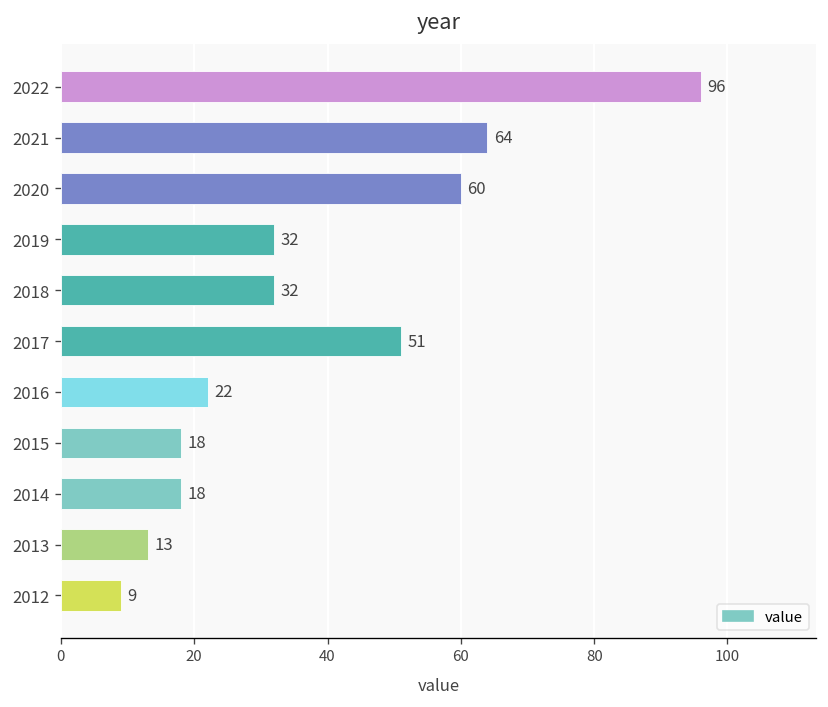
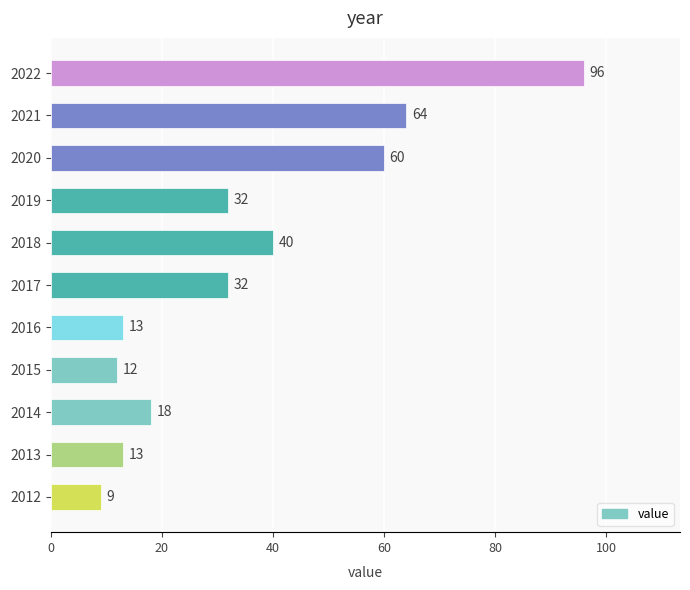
  {
    "2022": 96,
    "2021": 64,
    "2020": 60,
    "2019": 32,
-   "2018": 32,
-   "2017": 51,
-   "2016": 22,
-   "2015": 18,
+   "2018": 40,
+   "2017": 32,
+   "2016": 13,
+   "2015": 12,
    "2014": 18,
    "2013": 13,
    "2012": 9
  }
